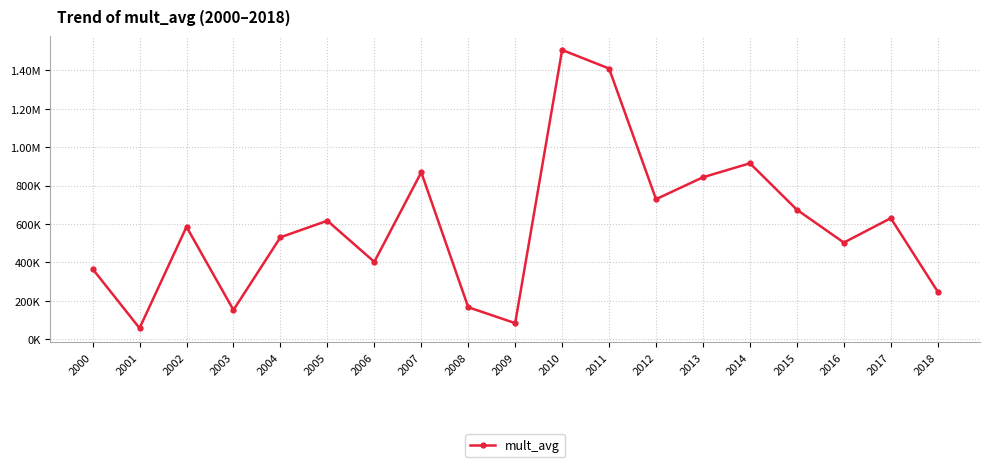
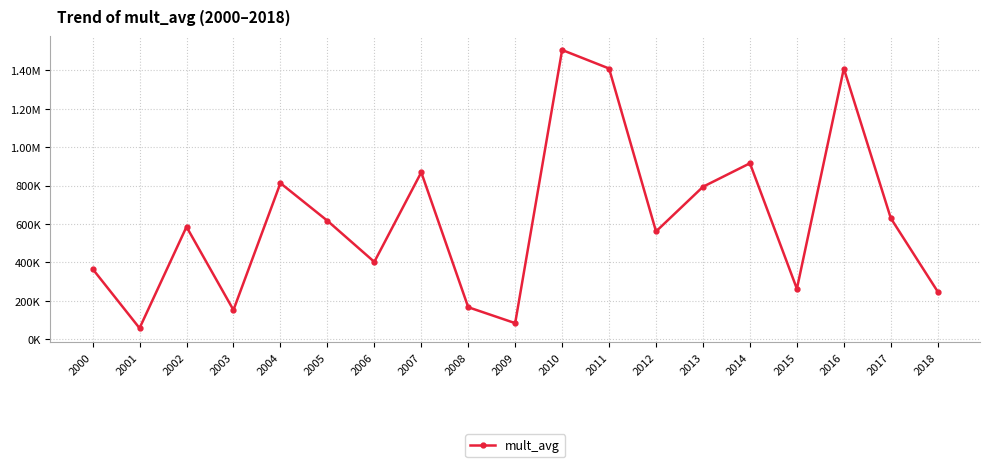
  {
    "2000": 370000,
    "2001": 60000,
    "2002": 580000,
    "2003": 150000,
-   "2004": 530000,
+   "2004": 810000,
    "2005": 620000,
    "2006": 400000,
    "2007": 870000,
    "2008": 170000,
    "2009": 80000,
    "2010": 1510000,
    "2011": 1410000,
-   "2012": 730000,
-   "2013": 840000,
+   "2012": 560000,
+   "2013": 790000,
    "2014": 920000,
-   "2015": 670000,
-   "2016": 500000,
+   "2015": 260000,
+   "2016": 1410000,
    "2017": 630000,
    "2018": 250000
  }
